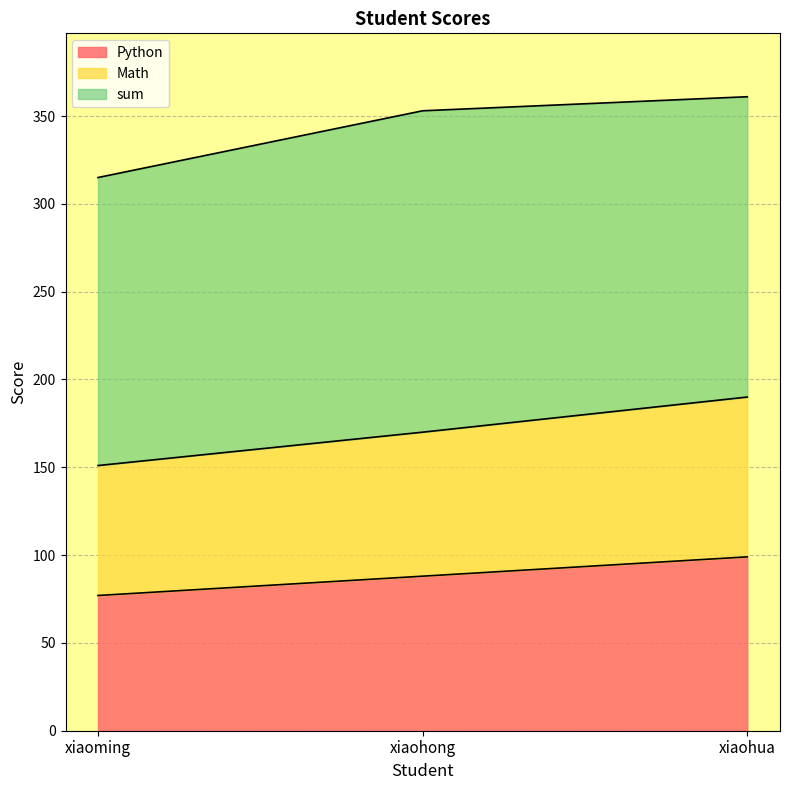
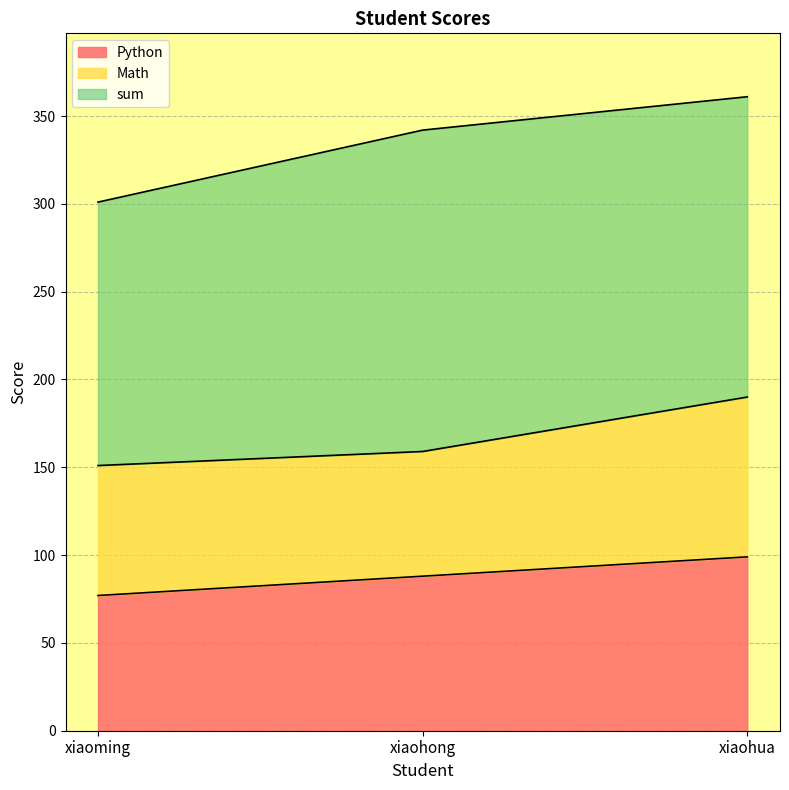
  {
    "Python": {
      "xiaoming": 77,
      "xiaohong": 88,
      "xiaohua": 99
    },
    "Math": {
      "xiaoming": 74,
-     "xiaohong": 82,
+     "xiaohong": 71,
      "xiaohua": 91
    },
    "sum": {
-     "xiaoming": 164,
+     "xiaoming": 150,
      "xiaohong": 183,
      "xiaohua": 171
    }
  }
